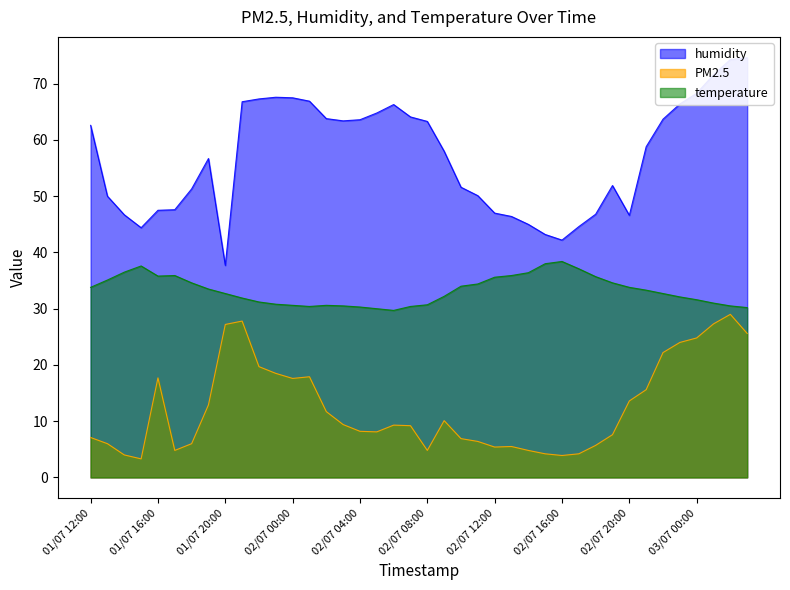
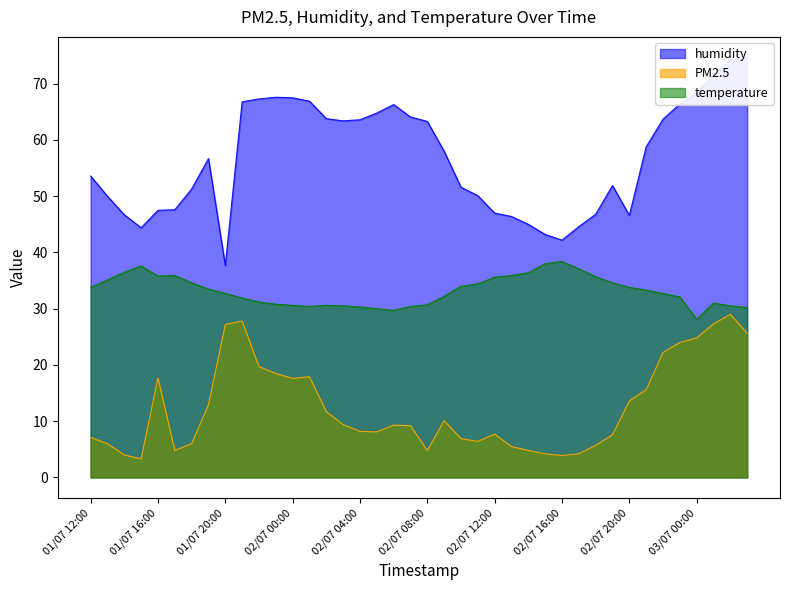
  {
    "humidity": {
-     "01/07 12:00": 63,
+     "01/07 12:00": 54,
      "01/07 16:00": 48,
      "01/07 20:00": 38,
      "02/07 00:00": 68,
      "02/07 04:00": 64,
      "02/07 08:00": 63,
      "02/07 12:00": 47,
      "02/07 16:00": 42,
      "02/07 20:00": 47
    },
    "PM2.5": {
      "01/07 12:00": 7,
      "01/07 16:00": 18,
      "01/07 20:00": 27,
      "02/07 00:00": 18,
      "02/07 04:00": 8,
      "02/07 08:00": 5,
-     "02/07 12:00": 5,
+     "02/07 12:00": 8,
      "02/07 16:00": 4,
      "02/07 20:00": 14,
      "03/07 00:00": 25
    },
    "temperature": {
      "01/07 12:00": 34,
      "01/07 16:00": 36,
      "01/07 20:00": 33,
      "02/07 00:00": 31,
      "02/07 04:00": 30,
      "02/07 08:00": 31,
      "02/07 12:00": 36,
      "02/07 16:00": 38,
      "02/07 20:00": 34,
-     "03/07 00:00": 32
+     "03/07 00:00": 28
    }
  }
